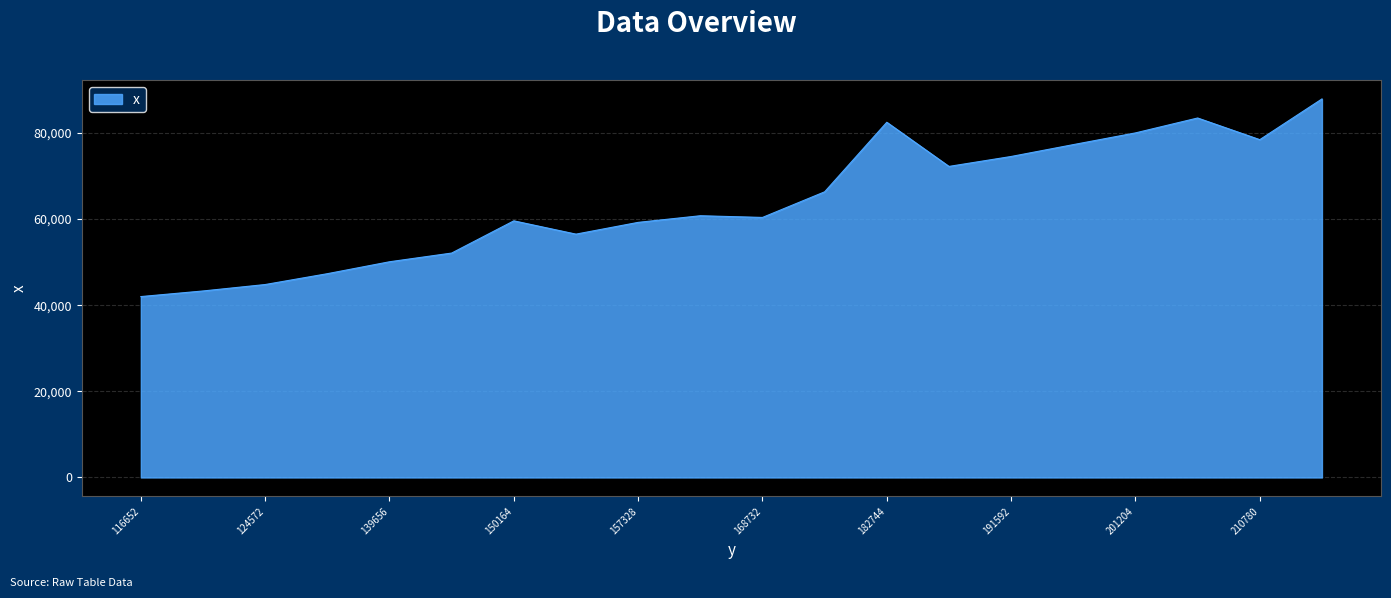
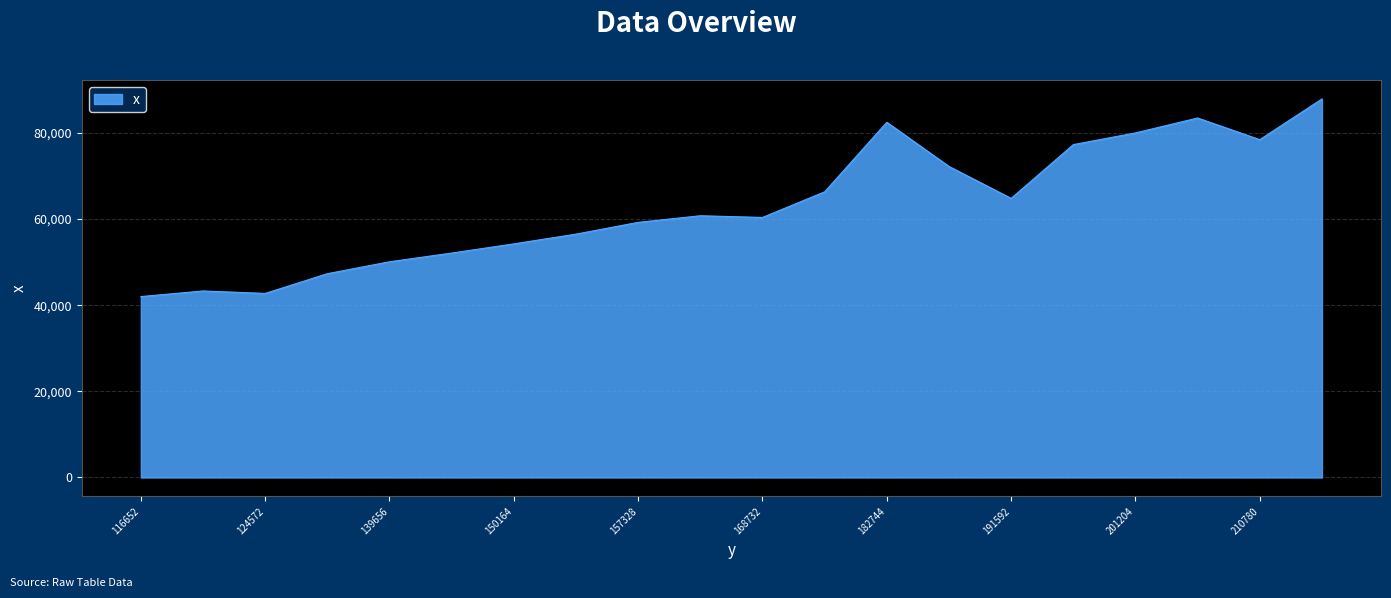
  {
    "116652": "42,000",
-   "124572": "45,000",
+   "124572": "43,000",
    "139656": "50,000",
-   "150164": "60,000",
+   "150164": "54,000",
    "157328": "59,000",
    "168732": "60,000",
    "182744": "82,000",
-   "191592": "75,000",
+   "191592": "65,000",
    "201204": "80,000",
    "210780": "78,000"
  }
